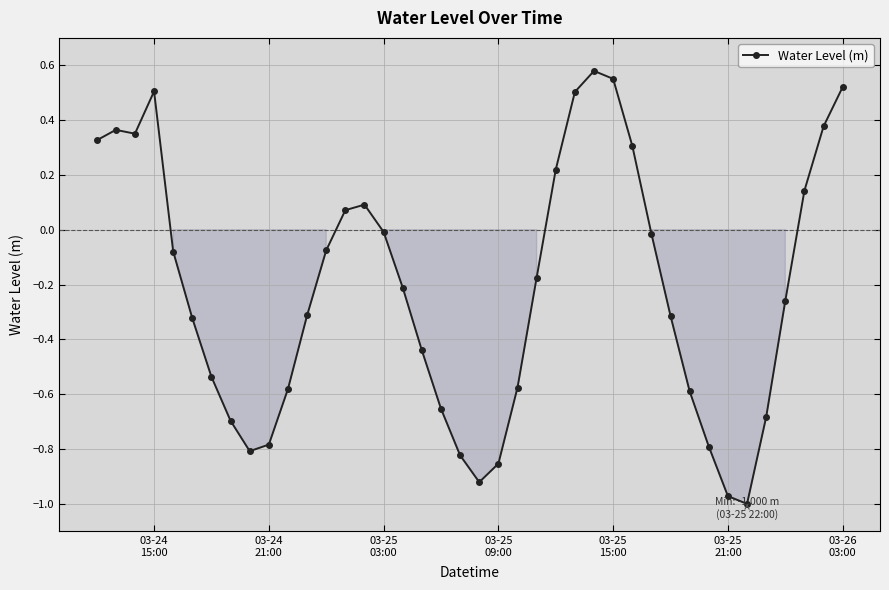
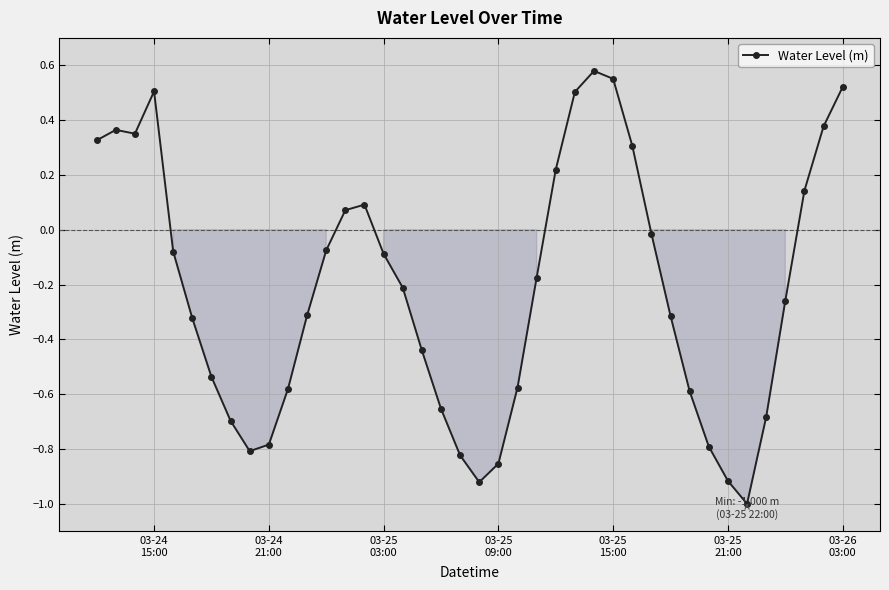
  {
    "03-24 15:00": 0.50,
    "03-24 21:00": -0.78,
-   "03-25 03:00": -0.01,
+   "03-25 03:00": -0.09,
    "03-25 09:00": -0.85,
    "03-25 15:00": 0.55,
-   "03-25 21:00": -0.97,
+   "03-25 21:00": -0.92,
    "03-26 03:00": 0.52
  }
